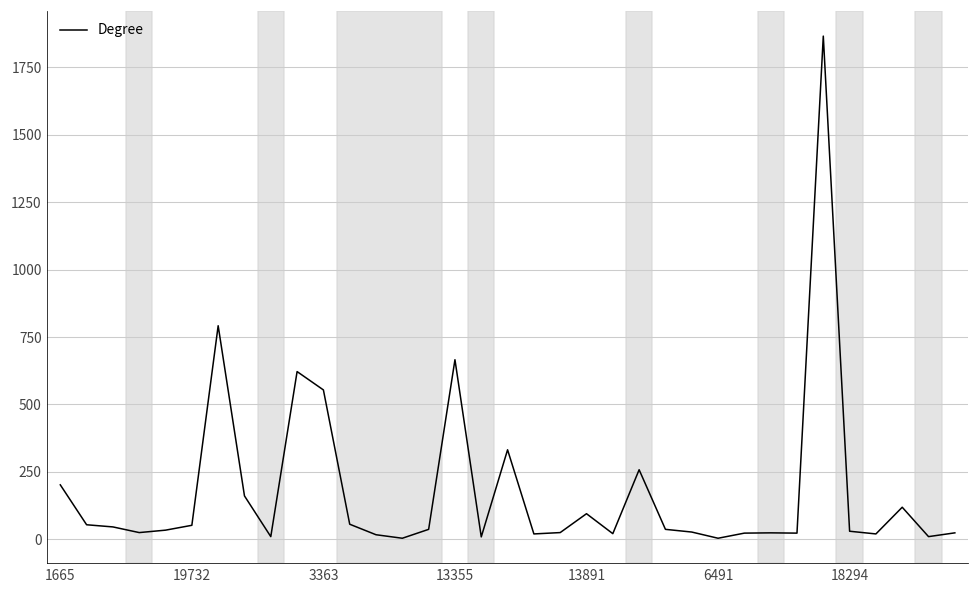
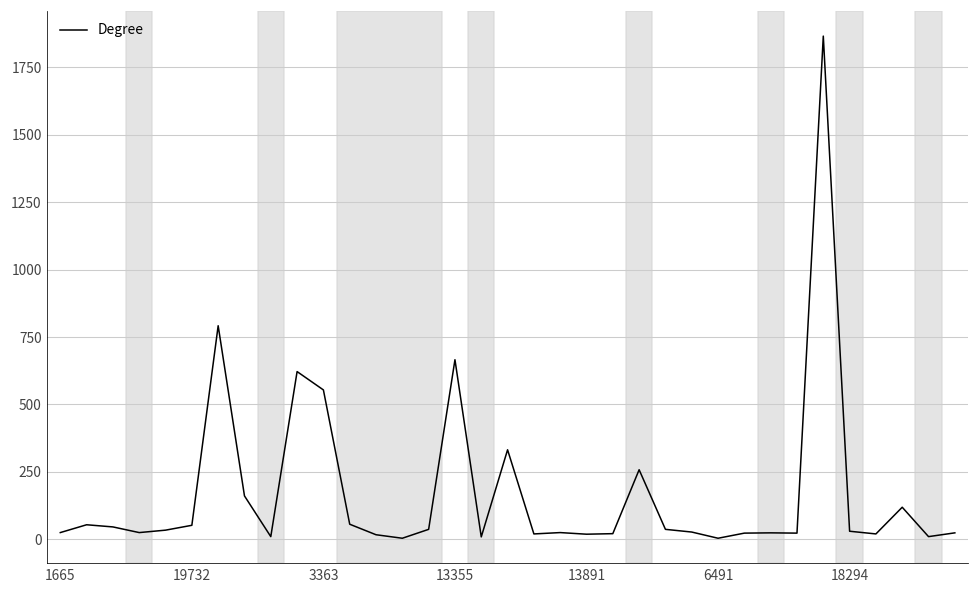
  {
-   "1665": 200,
+   "1665": 30,
    "19732": 50,
    "3363": 550,
    "13355": 670,
-   "13891": 100,
+   "13891": 20,
    "6491": 0,
    "18294": 30
  }
